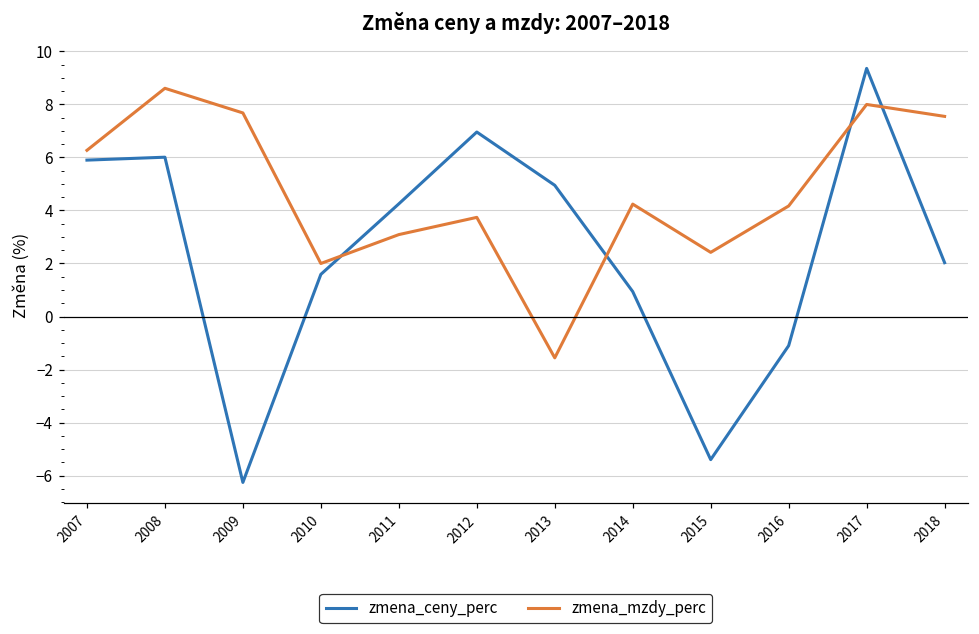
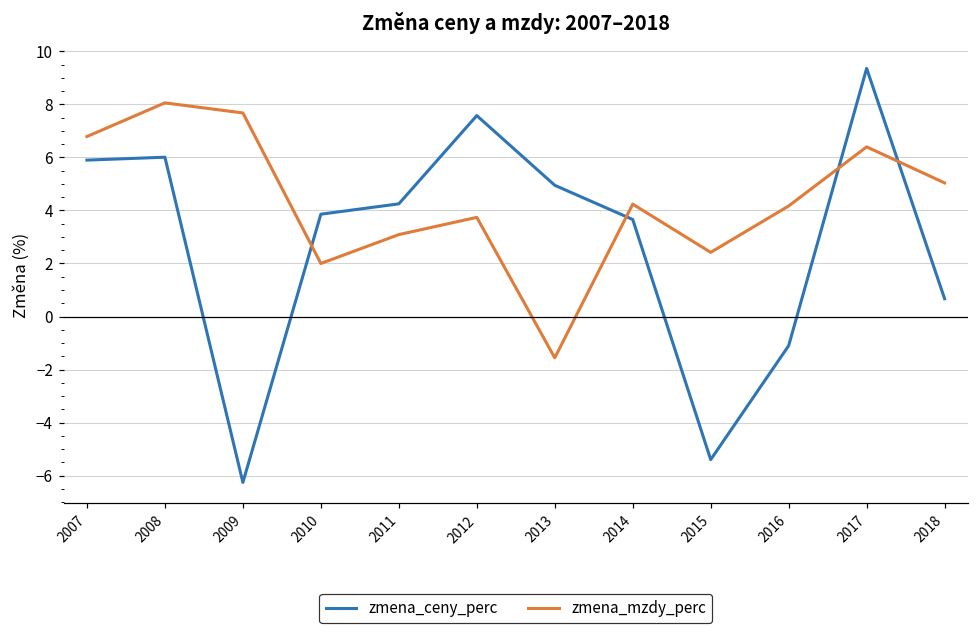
  {
    "zmena_ceny_perc": {
      "2007": 5.9,
      "2008": 6.0,
      "2009": -6.3,
-     "2010": 1.6,
+     "2010": 3.9,
      "2011": 4.3,
-     "2012": 7.0,
+     "2012": 7.6,
      "2013": 5.0,
-     "2014": 0.9,
+     "2014": 3.7,
      "2015": -5.4,
      "2016": -1.1,
      "2017": 9.4,
-     "2018": 2.0
+     "2018": 0.7
    },
    "zmena_mzdy_perc": {
-     "2007": 6.3,
-     "2008": 8.6,
+     "2007": 6.8,
+     "2008": 8.1,
      "2009": 7.7,
      "2010": 2.0,
      "2011": 3.1,
      "2012": 3.7,
      "2013": -1.6,
      "2014": 4.2,
      "2015": 2.4,
      "2016": 4.2,
-     "2017": 8.0,
-     "2018": 7.6
+     "2017": 6.4,
+     "2018": 5.0
    }
  }
